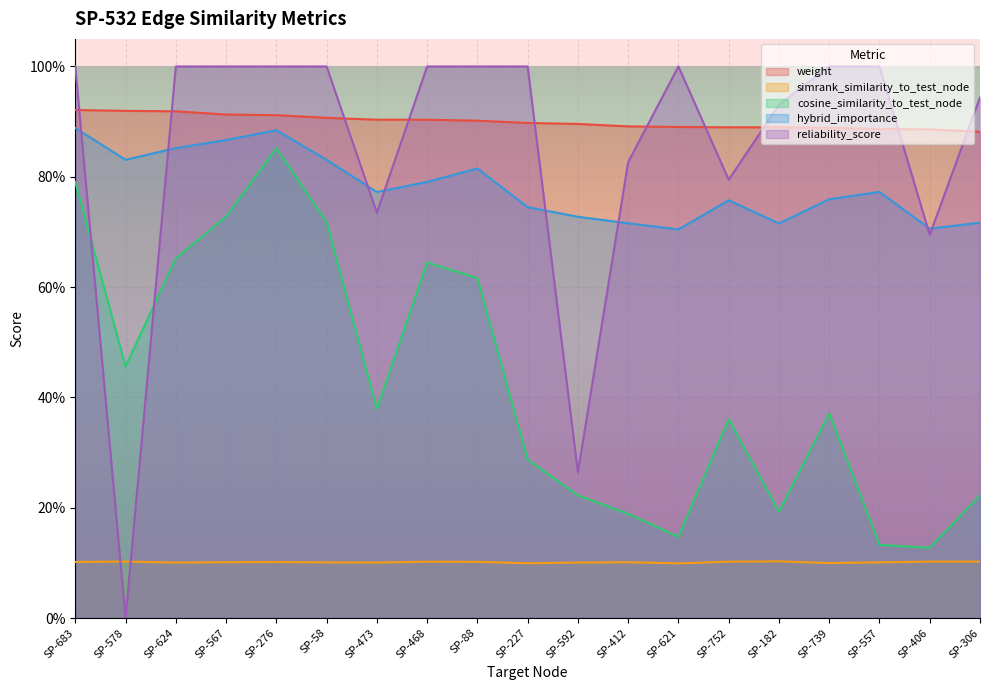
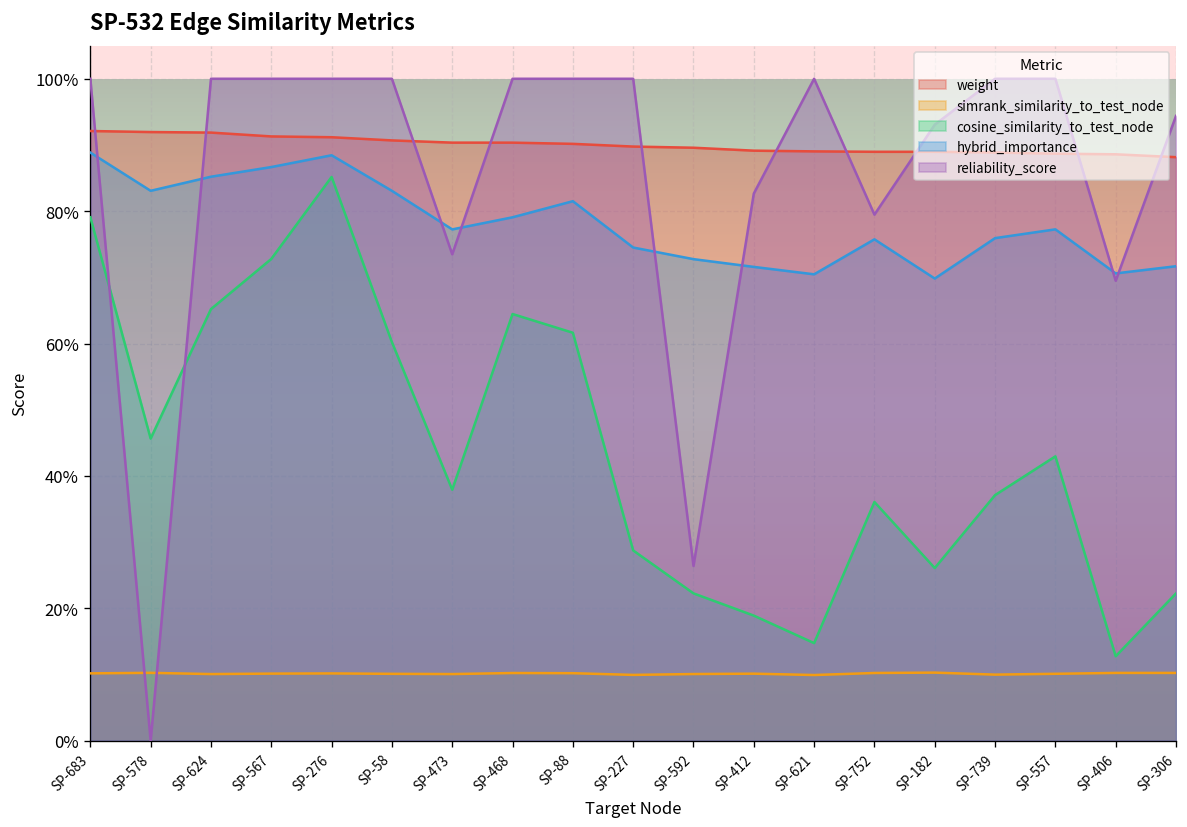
  {
    "cosine_similarity_to_test_node": {
      "SP-683": "79%",
      "SP-578": "46%",
      "SP-624": "65%",
      "SP-567": "73%",
      "SP-276": "85%",
-     "SP-58": "72%",
+     "SP-58": "60%",
      "SP-473": "38%",
      "SP-468": "64%",
      "SP-88": "62%",
      "SP-227": "29%",
      "SP-592": "22%",
      "SP-412": "19%",
      "SP-621": "15%",
      "SP-752": "36%",
-     "SP-182": "19%",
+     "SP-182": "26%",
      "SP-739": "37%",
-     "SP-557": "13%",
+     "SP-557": "43%",
      "SP-406": "13%",
      "SP-306": "22%"
    },
    "hybrid_importance": {
      "SP-683": "89%",
      "SP-578": "83%",
      "SP-624": "85%",
      "SP-567": "87%",
      "SP-276": "88%",
      "SP-58": "83%",
      "SP-473": "77%",
      "SP-468": "79%",
      "SP-88": "82%",
      "SP-227": "75%",
      "SP-592": "73%",
      "SP-412": "72%",
      "SP-621": "70%",
      "SP-752": "76%",
-     "SP-182": "72%",
+     "SP-182": "70%",
      "SP-739": "76%",
      "SP-557": "77%",
      "SP-406": "71%",
      "SP-306": "72%"
    },
    "reliability_score": {
      "SP-683": "100%",
      "SP-578": "0%",
      "SP-624": "100%",
      "SP-567": "100%",
      "SP-276": "100%",
      "SP-58": "100%",
      "SP-473": "73%",
      "SP-468": "100%",
      "SP-88": "100%",
      "SP-227": "100%",
      "SP-592": "26%",
      "SP-412": "83%",
      "SP-621": "100%",
      "SP-752": "79%",
      "SP-406": "69%",
      "SP-306": "94%"
    }
  }
